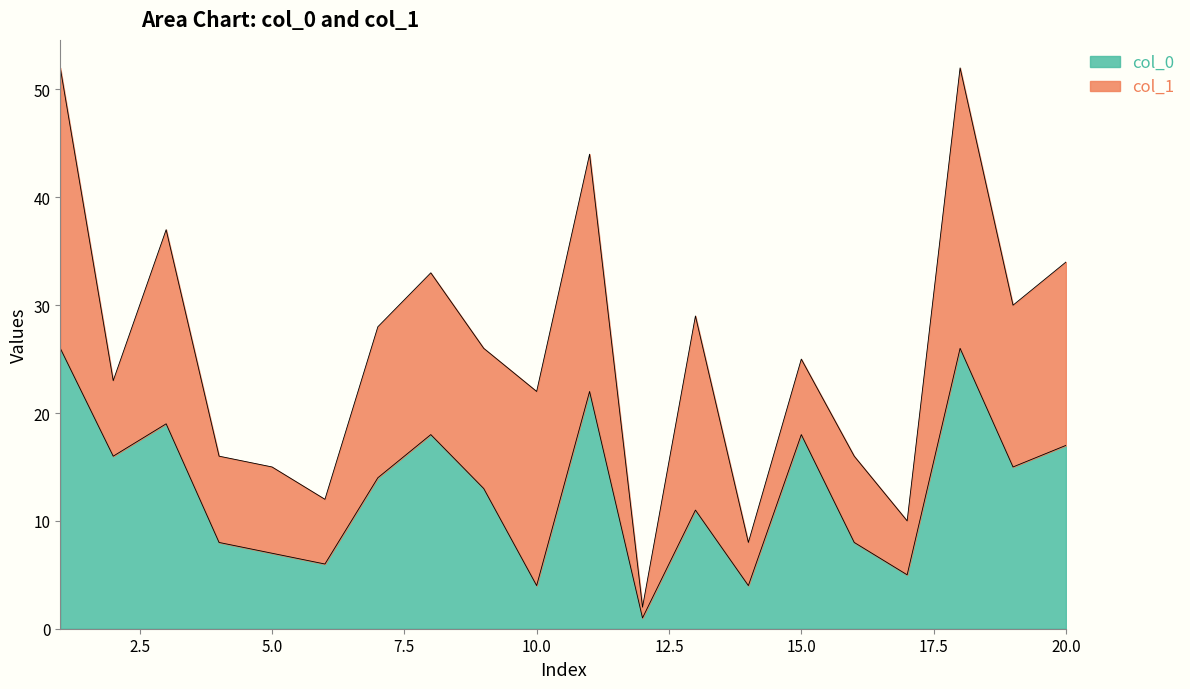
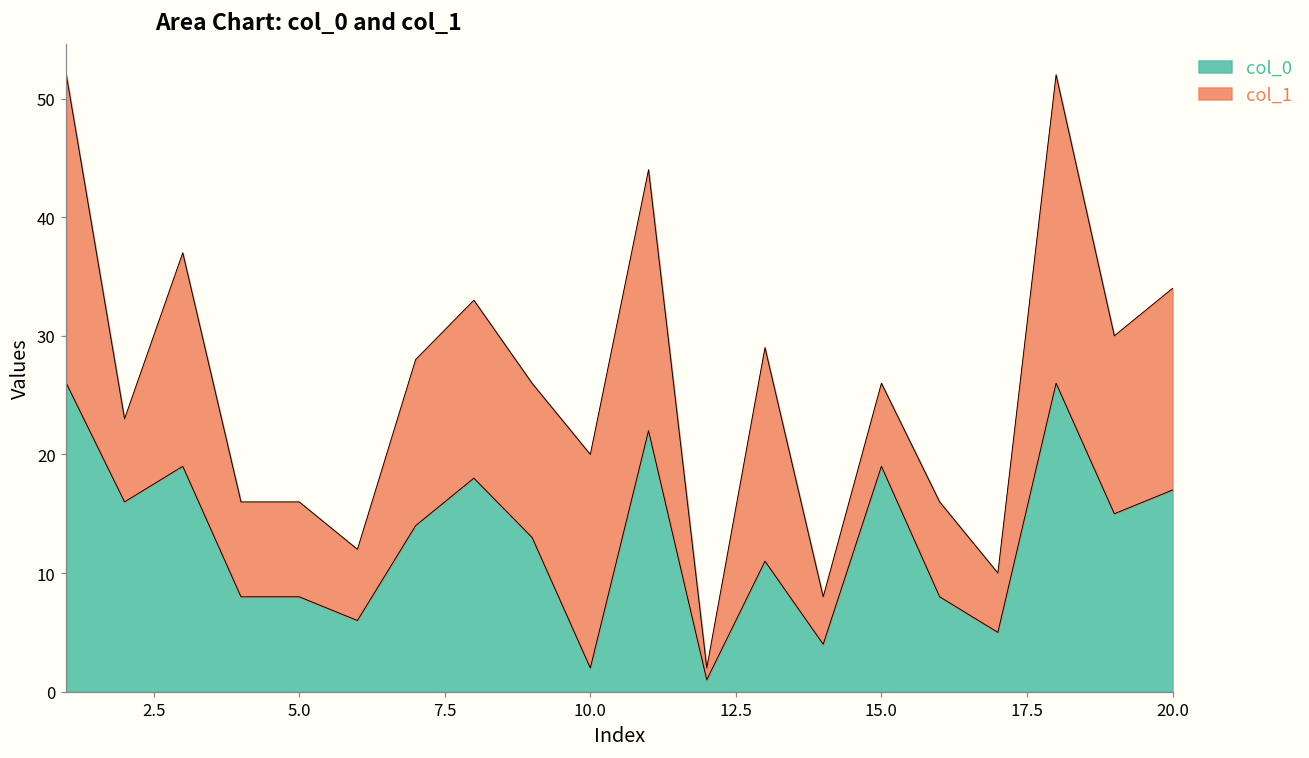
  {
    "col_0": {
-     "5.0": 7,
-     "10.0": 4,
-     "15.0": 18,
+     "5.0": 8,
+     "10.0": 2,
+     "15.0": 19,
      "20.0": 17
    },
    "col_1": {
      "5.0": 8,
      "10.0": 18,
      "15.0": 7,
      "20.0": 17
    }
  }
